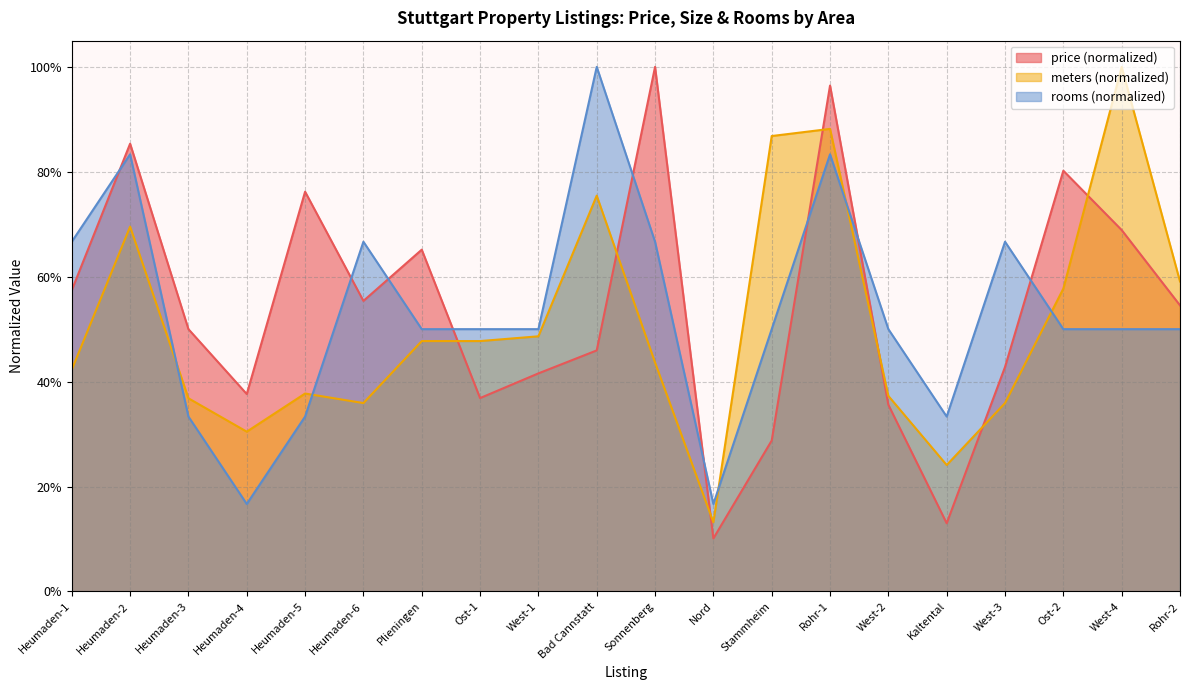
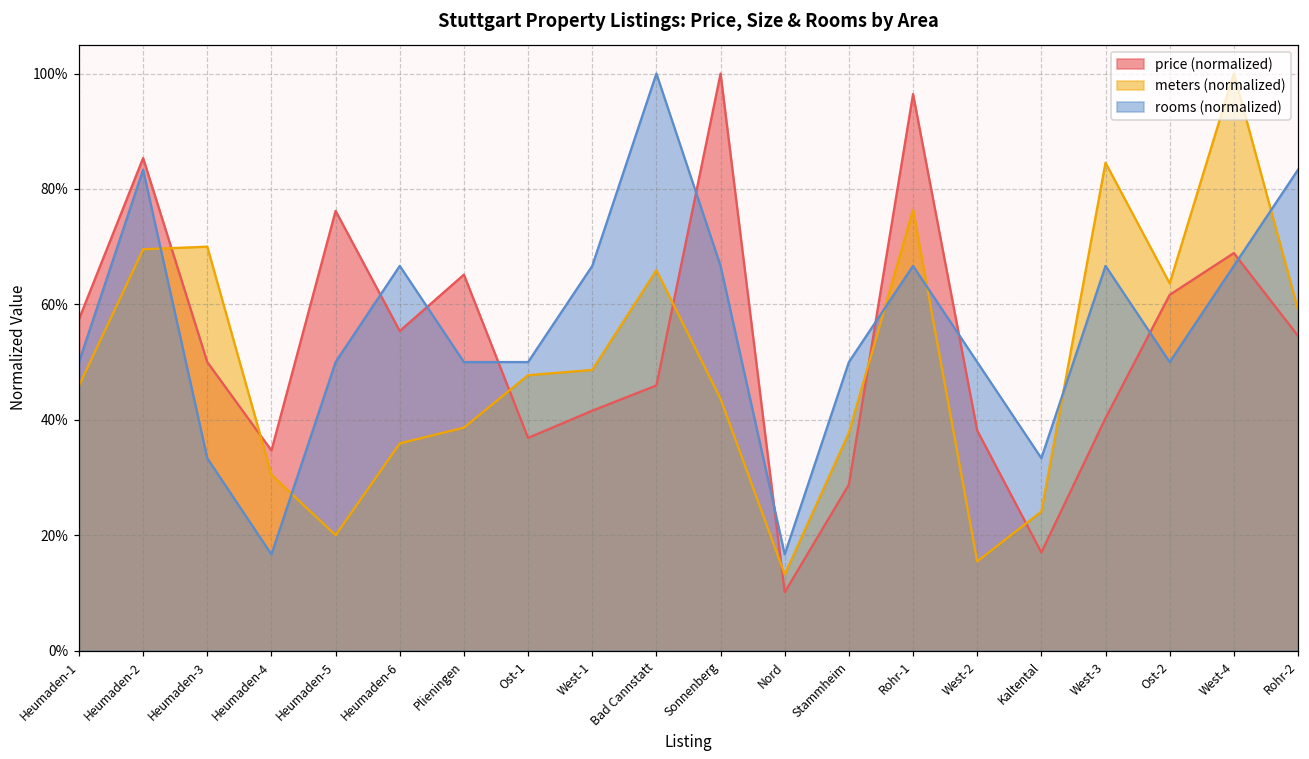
  {
    "price (normalized)": {
      "Heumaden-1": "57%",
      "Heumaden-2": "85%",
      "Heumaden-3": "50%",
-     "Heumaden-4": "38%",
+     "Heumaden-4": "35%",
      "Heumaden-5": "76%",
      "Heumaden-6": "55%",
      "Plieningen": "65%",
      "Ost-1": "37%",
      "West-1": "42%",
      "Bad Cannstatt": "46%",
      "Sonnenberg": "100%",
      "Nord": "10%",
      "Stammheim": "29%",
      "Rohr-1": "96%",
-     "West-2": "36%",
-     "Kaltental": "13%",
-     "West-3": "43%",
-     "Ost-2": "80%",
+     "West-2": "38%",
+     "Kaltental": "17%",
+     "West-3": "40%",
+     "Ost-2": "62%",
      "West-4": "69%",
      "Rohr-2": "55%"
    },
    "meters (normalized)": {
-     "Heumaden-1": "42%",
+     "Heumaden-1": "46%",
      "Heumaden-2": "70%",
-     "Heumaden-3": "37%",
+     "Heumaden-3": "70%",
      "Heumaden-4": "30%",
-     "Heumaden-5": "38%",
+     "Heumaden-5": "20%",
      "Heumaden-6": "36%",
-     "Plieningen": "48%",
+     "Plieningen": "39%",
      "Ost-1": "48%",
      "West-1": "49%",
-     "Bad Cannstatt": "75%",
+     "Bad Cannstatt": "66%",
      "Sonnenberg": "44%",
      "Nord": "13%",
-     "Stammheim": "87%",
-     "Rohr-1": "88%",
-     "West-2": "37%",
+     "Stammheim": "38%",
+     "Rohr-1": "76%",
+     "West-2": "15%",
      "Kaltental": "24%",
-     "West-3": "36%",
-     "Ost-2": "58%",
+     "West-3": "85%",
+     "Ost-2": "64%",
      "Rohr-2": "59%"
    },
    "rooms (normalized)": {
-     "Heumaden-1": "67%",
+     "Heumaden-1": "50%",
      "Heumaden-2": "83%",
      "Heumaden-3": "33%",
      "Heumaden-4": "17%",
-     "Heumaden-5": "33%",
+     "Heumaden-5": "50%",
      "Heumaden-6": "67%",
      "Plieningen": "50%",
      "Ost-1": "50%",
-     "West-1": "50%",
+     "West-1": "67%",
      "Bad Cannstatt": "100%",
      "Sonnenberg": "67%",
      "Nord": "17%",
      "Stammheim": "50%",
-     "Rohr-1": "83%",
+     "Rohr-1": "67%",
      "West-2": "50%",
      "Kaltental": "33%",
      "West-3": "67%",
      "Ost-2": "50%",
-     "West-4": "50%",
-     "Rohr-2": "50%"
+     "West-4": "67%",
+     "Rohr-2": "83%"
    }
  }
